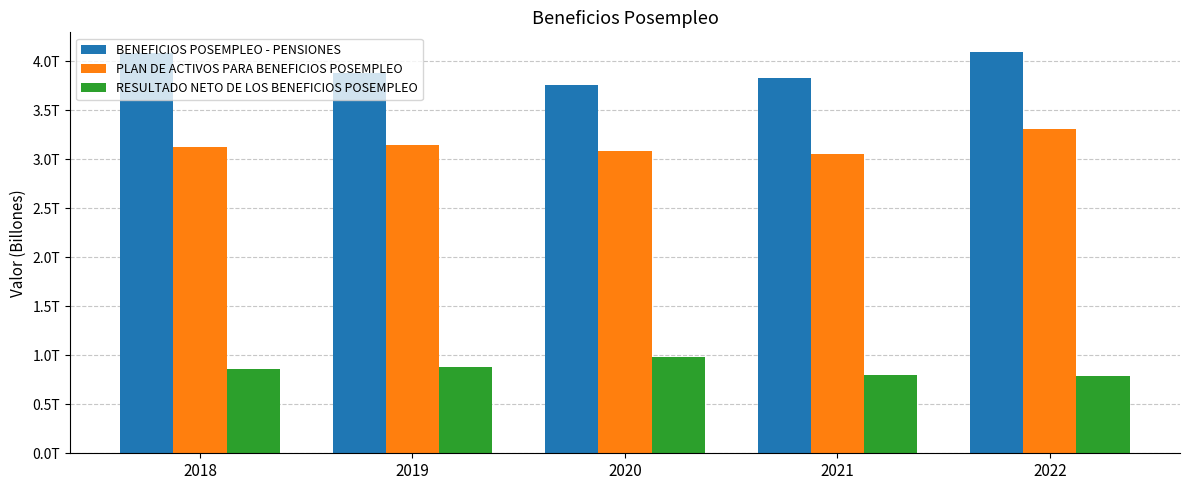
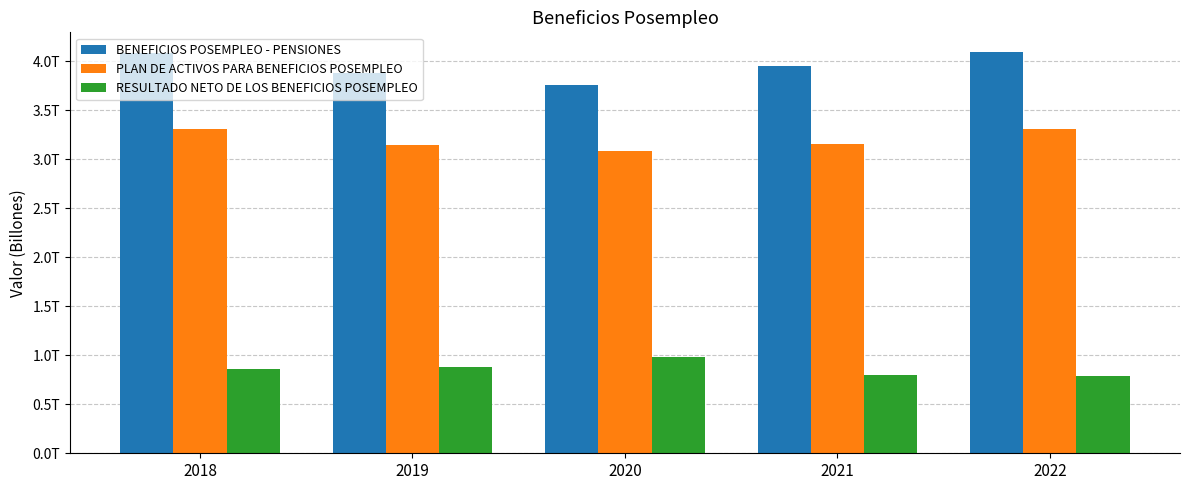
  {
    "BENEFICIOS POSEMPLEO - PENSIONES": {
      "2020": "3.8T",
-     "2021": "3.8T",
+     "2021": "4.0T",
      "2022": "4.1T"
    },
    "PLAN DE ACTIVOS PARA BENEFICIOS POSEMPLEO": {
-     "2018": "3.1T",
+     "2018": "3.3T",
      "2019": "3.1T",
      "2020": "3.1T",
-     "2021": "3.1T",
+     "2021": "3.2T",
      "2022": "3.3T"
    },
    "RESULTADO NETO DE LOS BENEFICIOS POSEMPLEO": {
      "2018": "0.9T",
      "2019": "0.9T",
      "2020": "1.0T",
      "2021": "0.8T",
      "2022": "0.8T"
    }
  }
